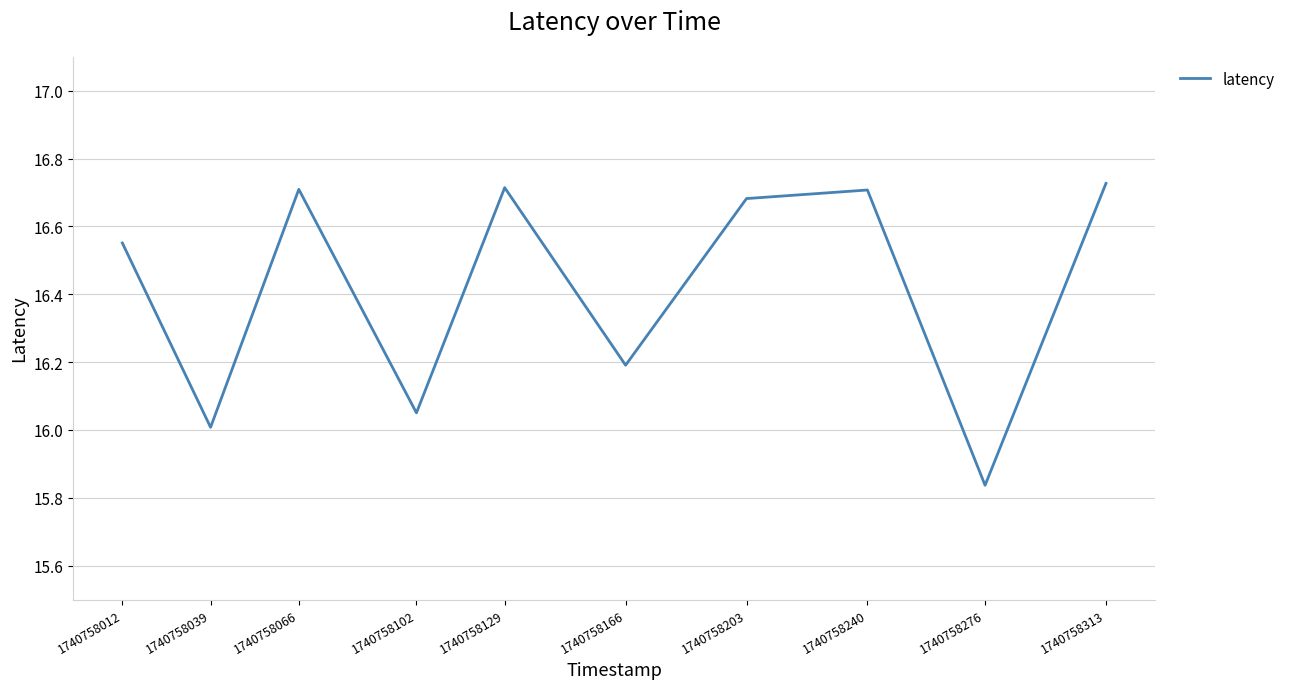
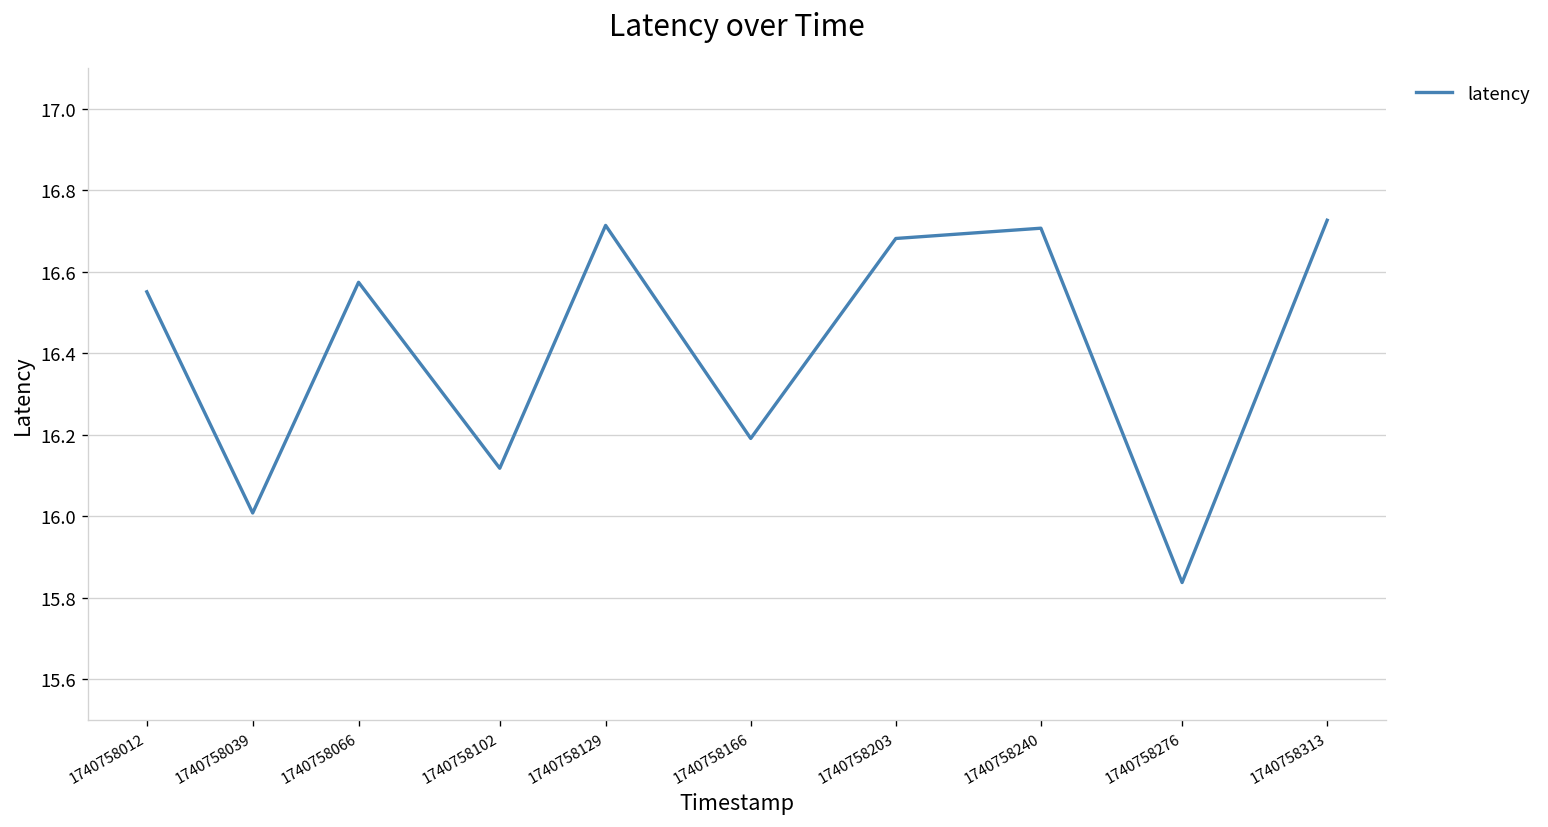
  {
    "1740758012": 16.55,
    "1740758039": 16.01,
-   "1740758066": 16.71,
-   "1740758102": 16.05,
+   "1740758066": 16.57,
+   "1740758102": 16.12,
    "1740758129": 16.71,
    "1740758166": 16.19,
    "1740758203": 16.68,
    "1740758240": 16.71,
    "1740758276": 15.84,
    "1740758313": 16.73
  }
